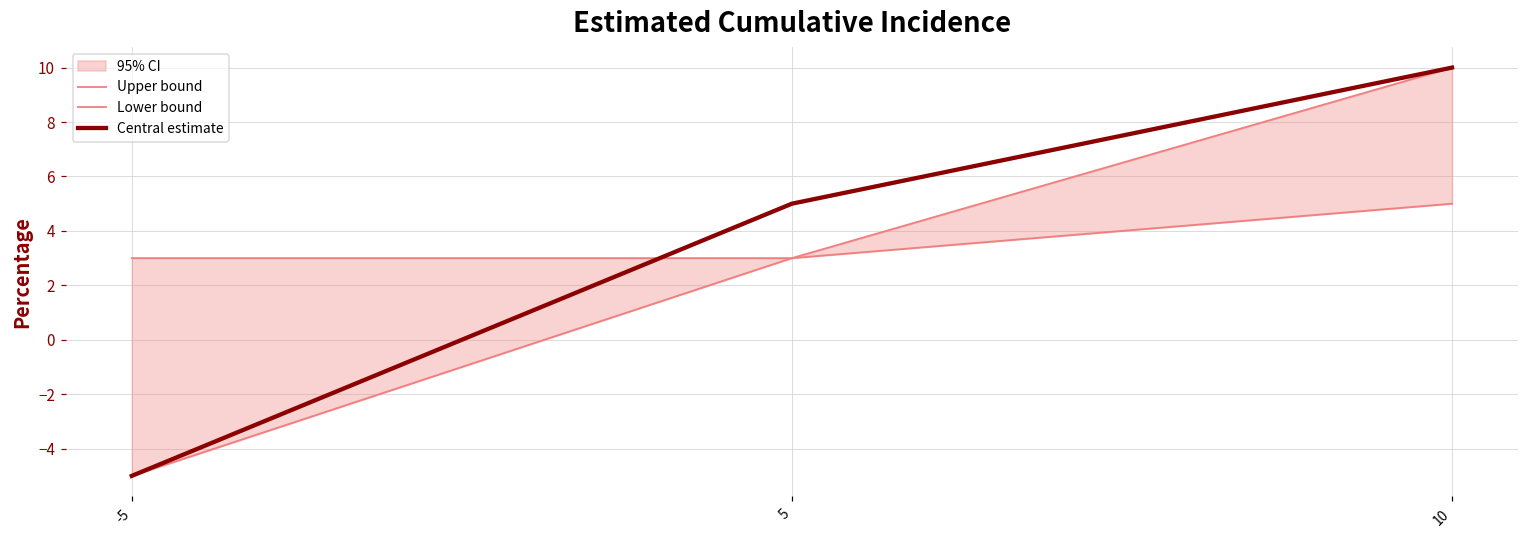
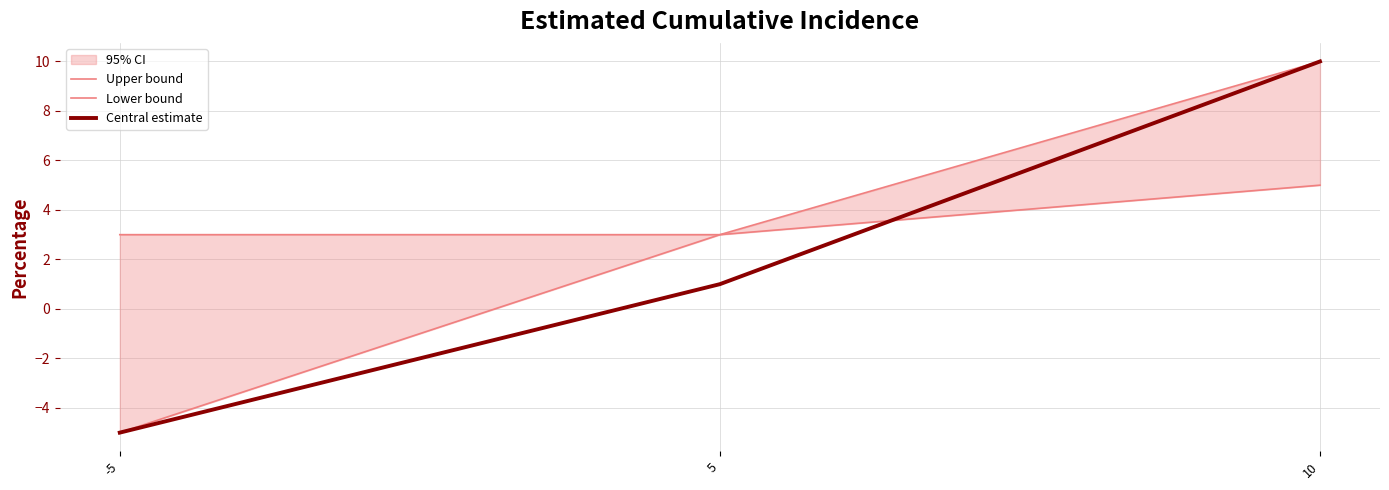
  {
    "Central estimate": {
-     "5": 5
+     "5": 1
    }
  }
